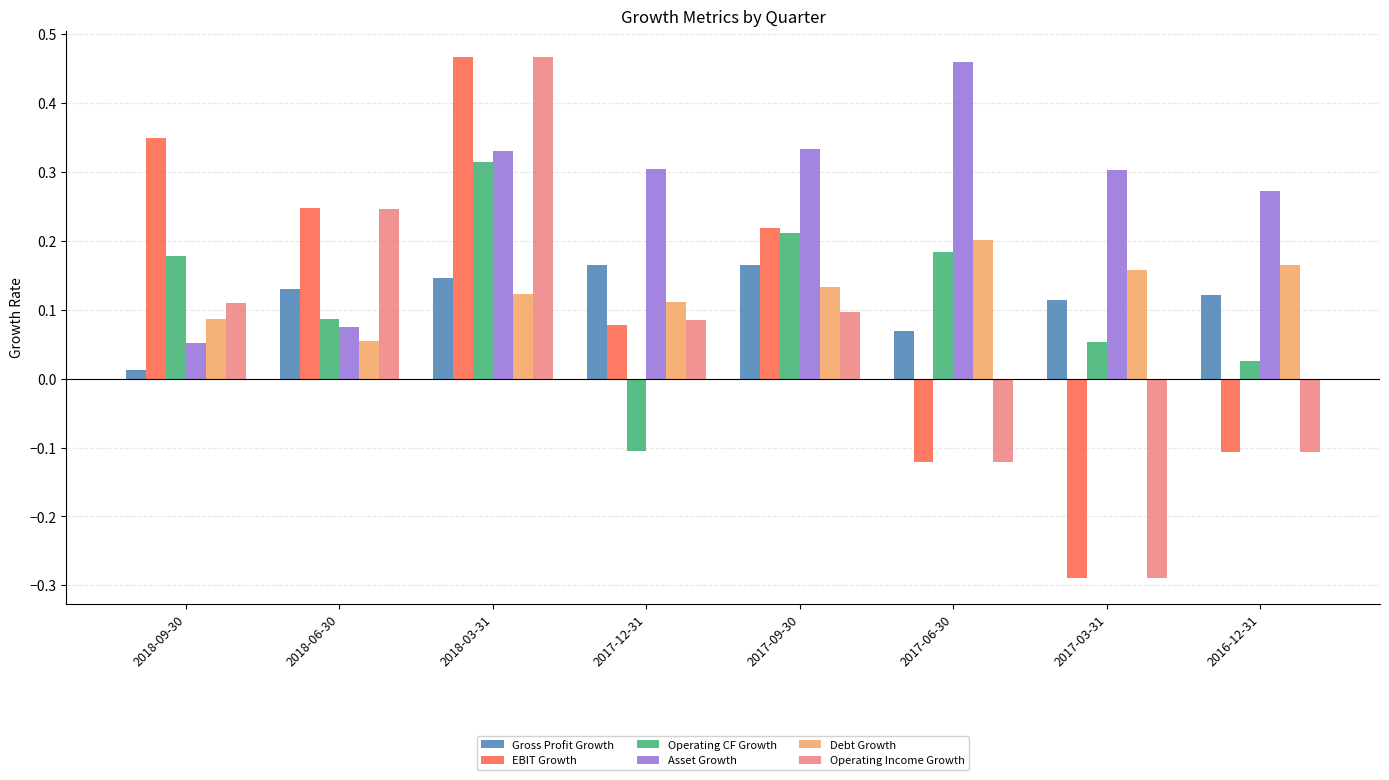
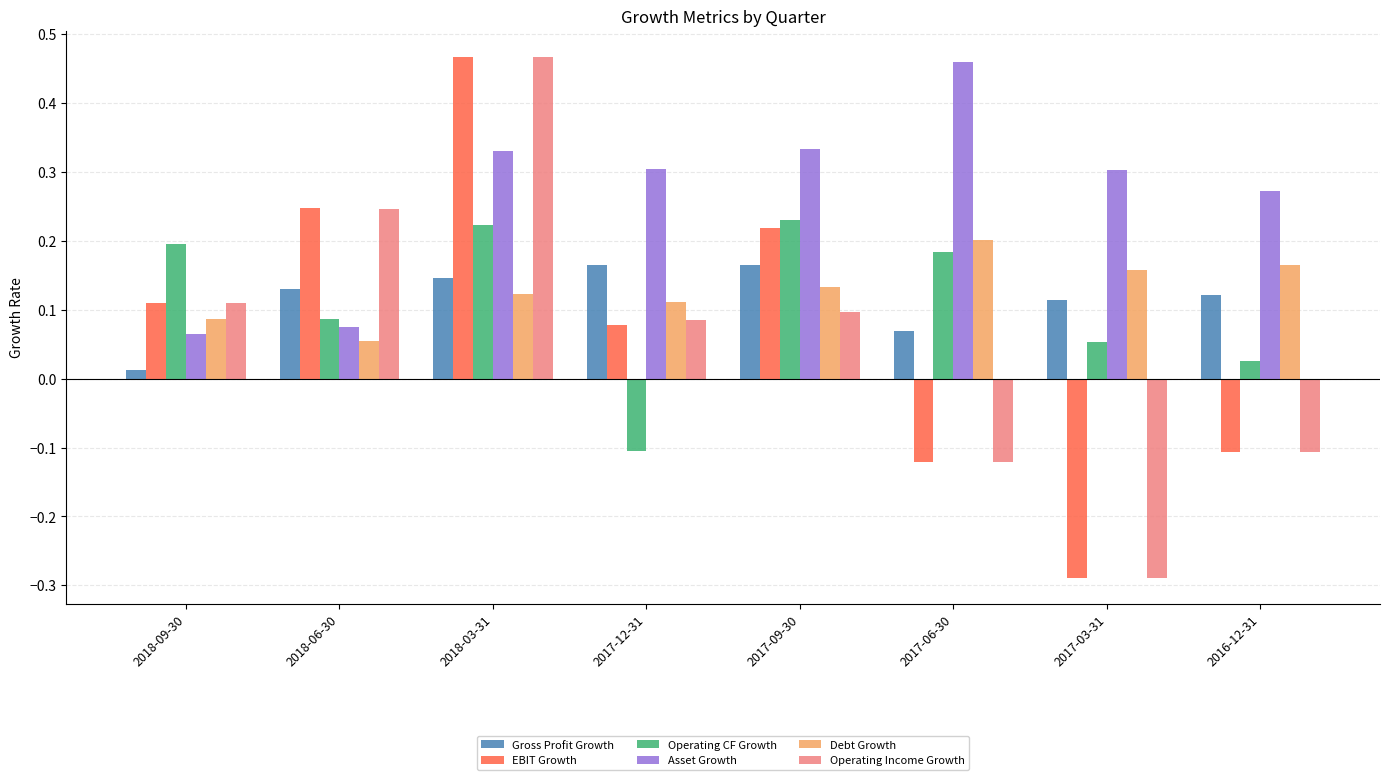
  {
    "Gross Profit Growth": {
      "2018-09-30": 0.01,
      "2018-06-30": 0.13,
      "2018-03-31": 0.15,
      "2017-12-31": 0.16,
      "2017-09-30": 0.17,
      "2017-06-30": 0.07,
      "2017-03-31": 0.11,
      "2016-12-31": 0.12
    },
    "EBIT Growth": {
-     "2018-09-30": 0.35,
+     "2018-09-30": 0.11,
      "2018-06-30": 0.25,
      "2018-03-31": 0.47,
      "2017-12-31": 0.08,
      "2017-09-30": 0.22,
      "2017-06-30": -0.12,
      "2017-03-31": -0.29,
      "2016-12-31": -0.11
    },
    "Operating CF Growth": {
-     "2018-09-30": 0.18,
+     "2018-09-30": 0.20,
      "2018-06-30": 0.09,
-     "2018-03-31": 0.32,
+     "2018-03-31": 0.22,
      "2017-12-31": -0.11,
-     "2017-09-30": 0.21,
+     "2017-09-30": 0.23,
      "2017-06-30": 0.18,
      "2017-03-31": 0.05,
      "2016-12-31": 0.03
    },
    "Asset Growth": {
-     "2018-09-30": 0.05,
+     "2018-09-30": 0.06,
      "2018-06-30": 0.07,
      "2018-03-31": 0.33,
      "2017-12-31": 0.30,
      "2017-09-30": 0.33,
      "2017-06-30": 0.46,
      "2017-03-31": 0.30,
      "2016-12-31": 0.27
    }
  }
